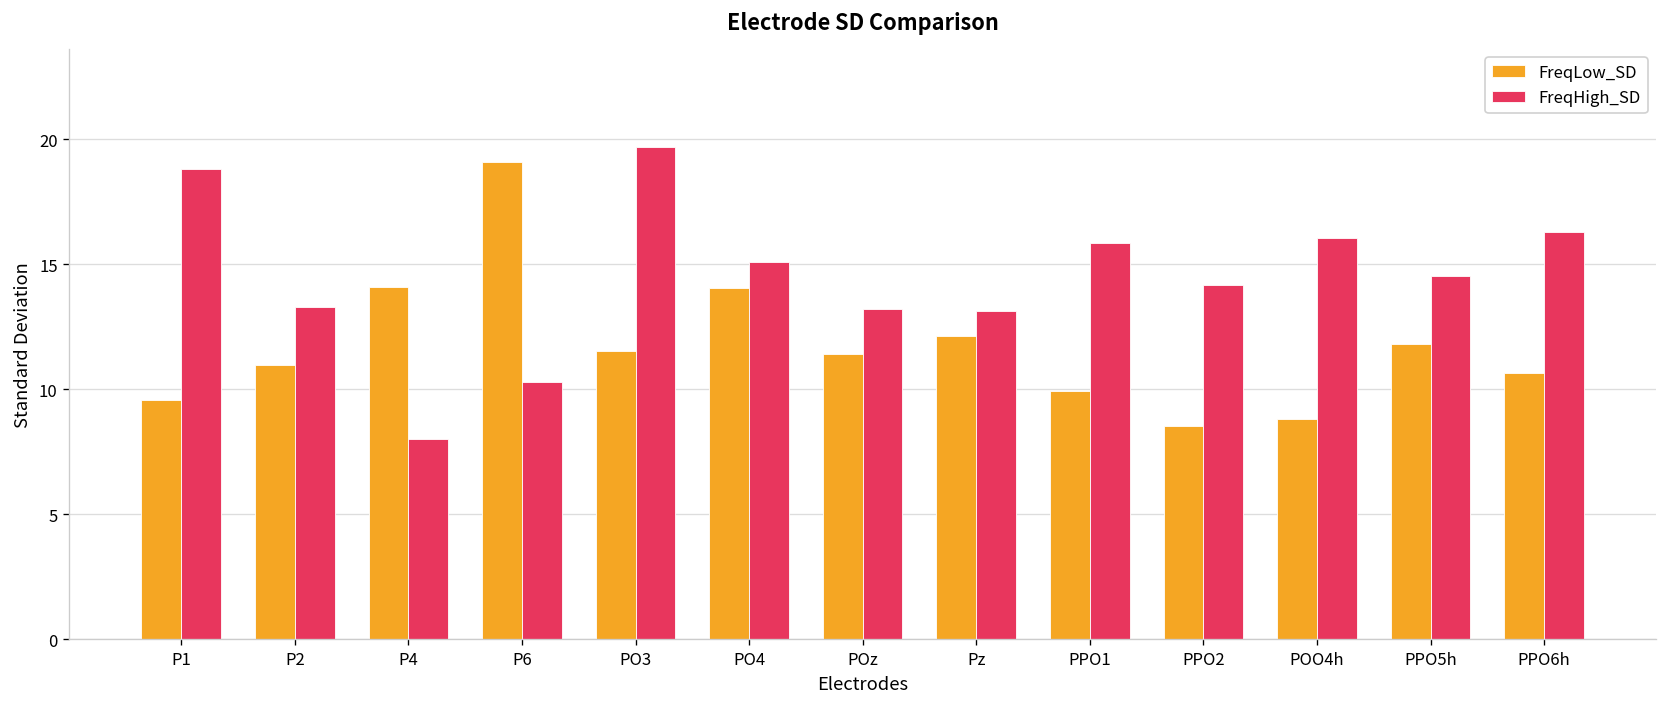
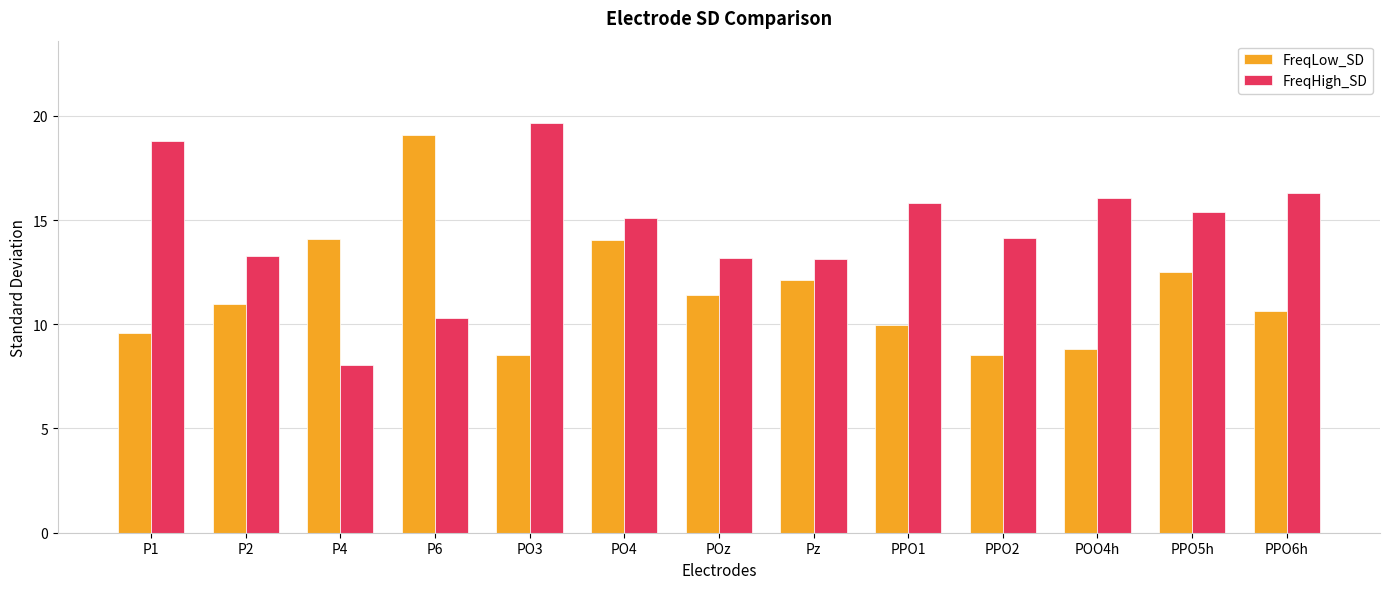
  {
    "FreqLow_SD": {
      "P1": 9.6,
      "P2": 11.0,
      "P4": 14.1,
      "P6": 19.1,
-     "PO3": 11.5,
+     "PO3": 8.5,
      "PO4": 14.0,
      "POz": 11.4,
      "Pz": 12.1,
      "PPO1": 10.0,
      "PPO2": 8.5,
      "POO4h": 8.8,
-     "PPO5h": 11.8,
+     "PPO5h": 12.5,
      "PPO6h": 10.6
    },
    "FreqHigh_SD": {
      "P1": 18.8,
      "P2": 13.3,
      "P4": 8.0,
      "P6": 10.3,
      "PO3": 19.7,
      "PO4": 15.1,
      "POz": 13.2,
      "Pz": 13.1,
      "PPO1": 15.8,
      "PPO2": 14.2,
      "POO4h": 16.1,
-     "PPO5h": 14.5,
+     "PPO5h": 15.4,
      "PPO6h": 16.3
    }
  }
